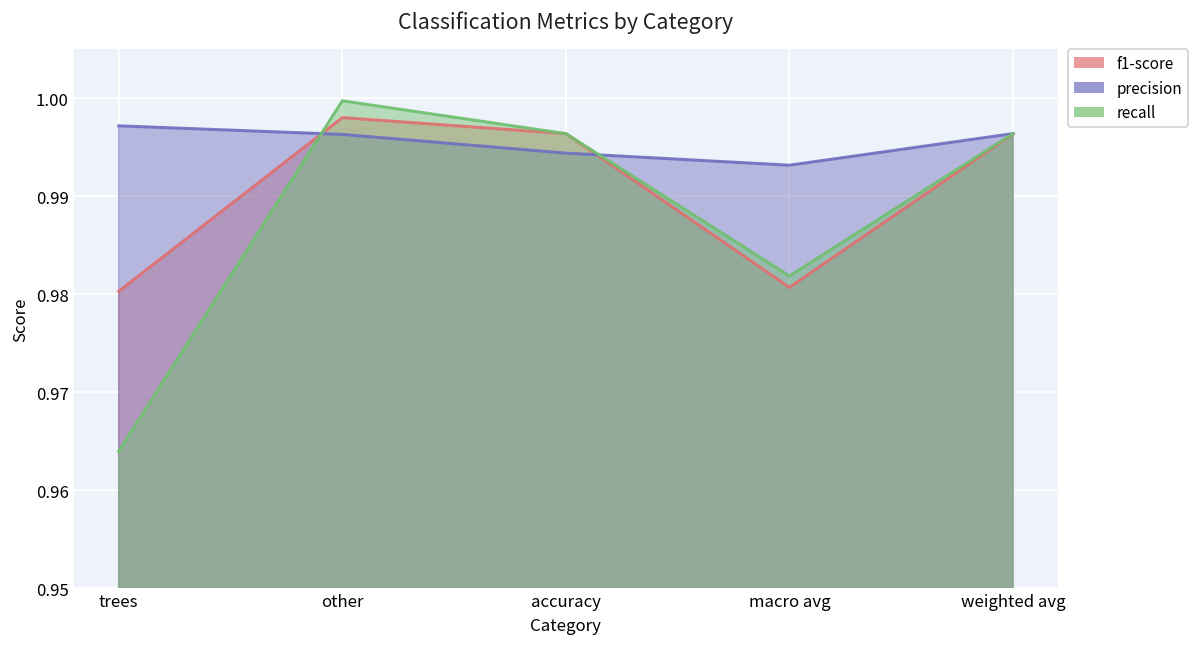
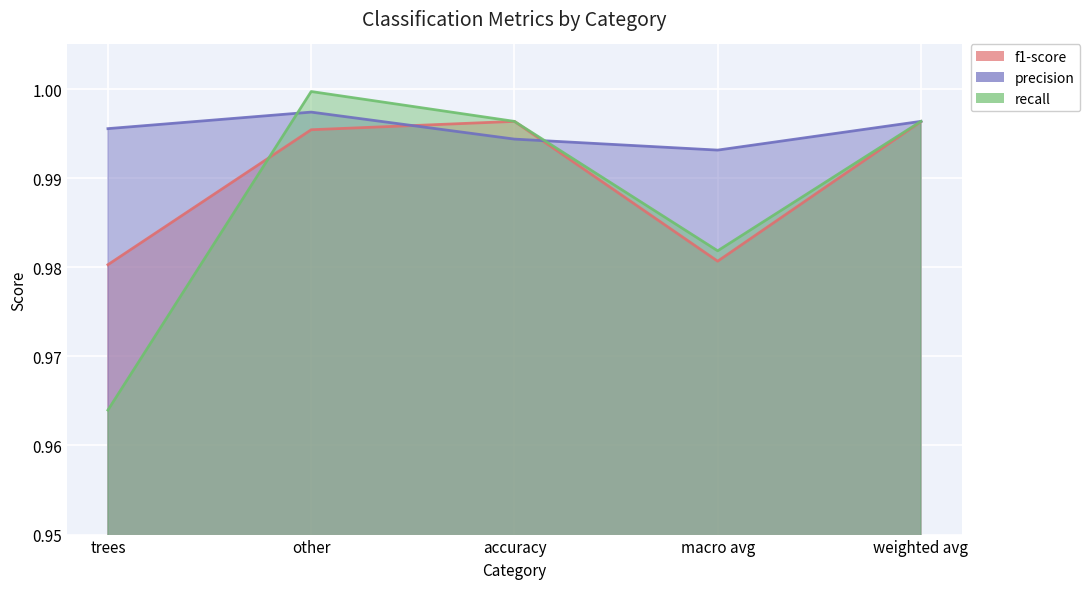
  {
    "f1-score": {
      "trees": 0.980,
-     "other": 0.998,
+     "other": 0.995,
      "macro avg": 0.981
    },
    "precision": {
-     "trees": 0.997,
-     "other": 0.996,
+     "trees": 0.996,
+     "other": 0.997,
      "accuracy": 0.994,
      "macro avg": 0.993
    },
    "recall": {
      "trees": 0.964,
      "other": 1.000,
      "macro avg": 0.982
    }
  }
